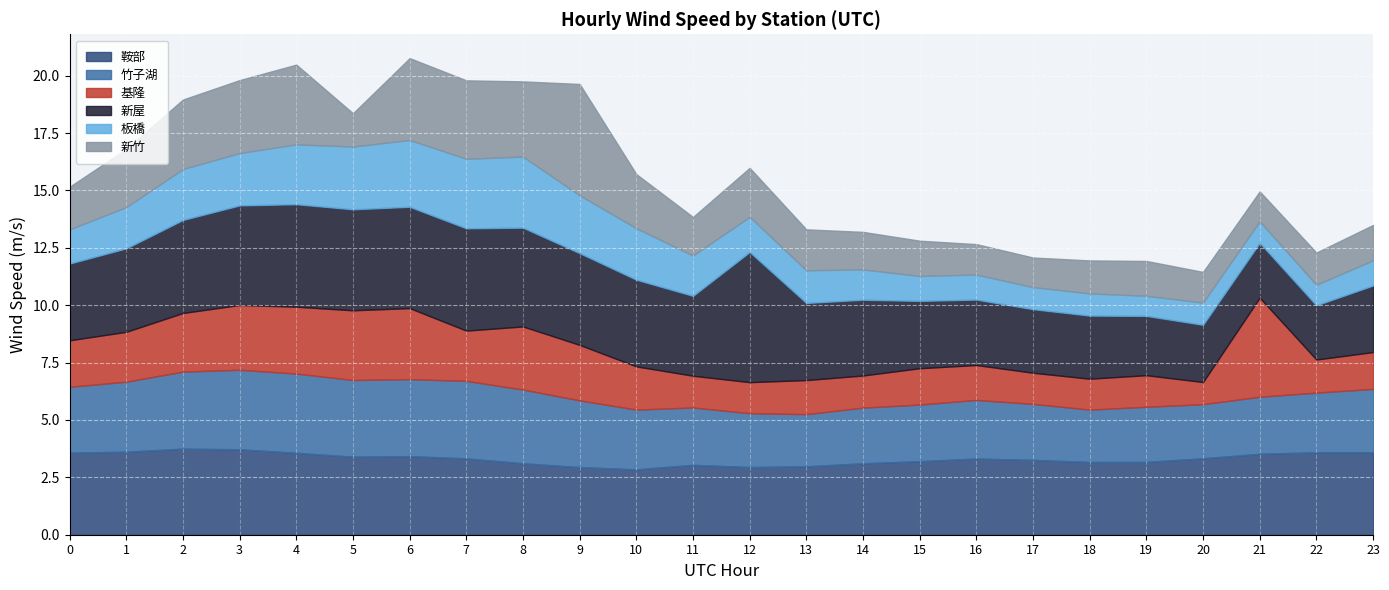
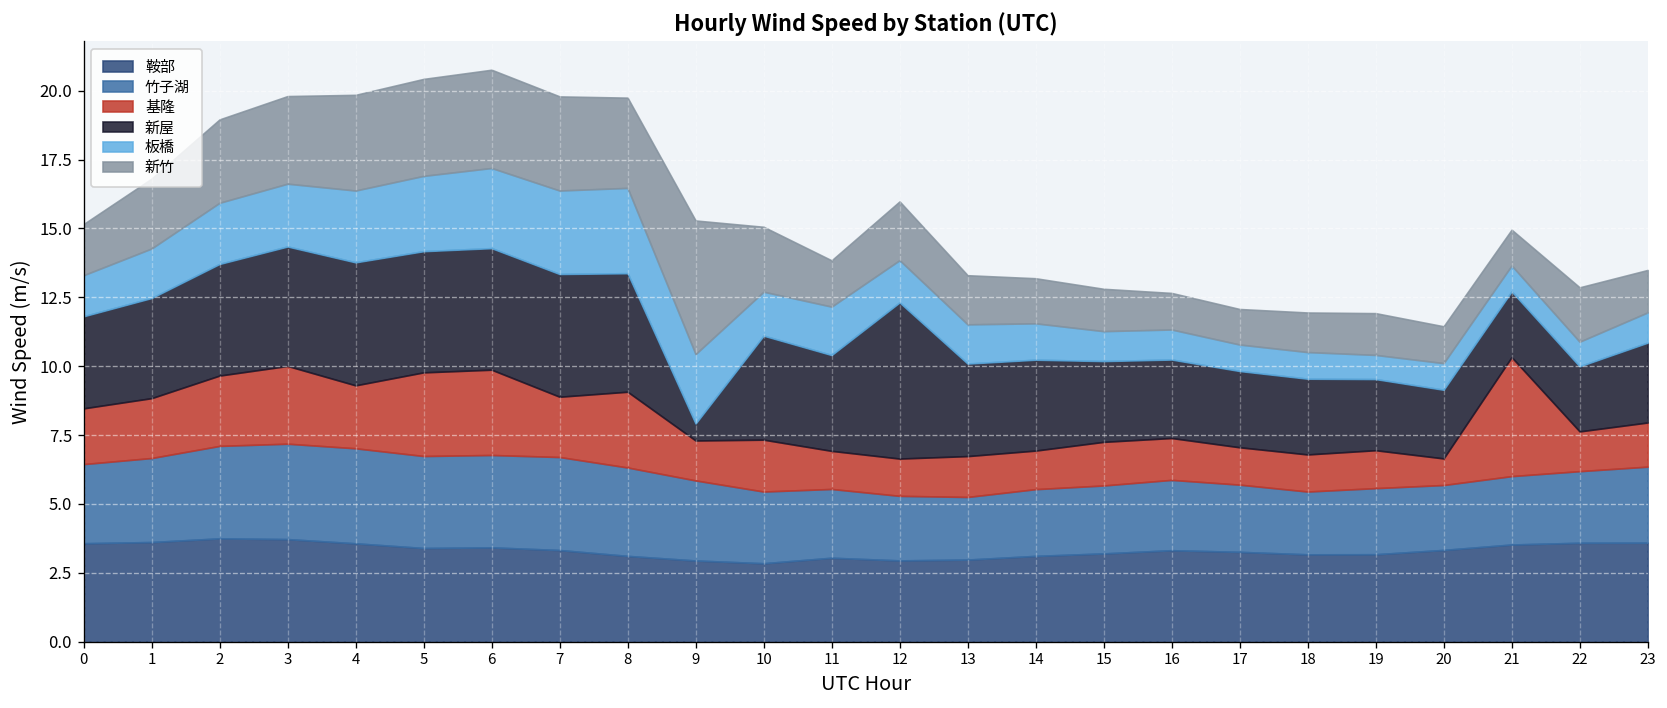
  {
    "基隆": {
      "0": 2.0,
      "1": 2.2,
      "2": 2.6,
      "3": 2.8,
-     "4": 2.9,
+     "4": 2.3,
      "5": 3.0,
      "6": 3.1,
      "7": 2.2,
      "8": 2.8,
-     "9": 2.4,
+     "9": 1.5,
      "10": 1.9,
      "11": 1.4,
      "12": 1.4,
      "13": 1.5,
      "14": 1.4,
      "15": 1.6,
      "16": 1.5,
      "17": 1.4,
      "18": 1.3,
      "19": 1.4,
      "20": 1.0,
      "21": 4.3,
      "22": 1.4,
      "23": 1.6
    },
    "新屋": {
      "0": 3.3,
      "1": 3.6,
      "2": 4.1,
      "3": 4.3,
      "4": 4.5,
      "5": 4.4,
      "6": 4.4,
      "7": 4.5,
      "8": 4.3,
-     "9": 4.0,
+     "9": 0.6,
      "10": 3.8,
      "11": 3.5,
      "12": 5.7,
      "13": 3.4,
      "14": 3.3,
      "15": 2.9,
      "16": 2.8,
      "17": 2.8,
      "18": 2.8,
      "19": 2.6,
      "20": 2.5,
      "21": 2.4,
      "22": 2.4,
      "23": 2.9
    },
    "板橋": {
      "0": 1.5,
      "1": 1.8,
      "2": 2.2,
      "3": 2.3,
      "4": 2.6,
      "5": 2.7,
      "6": 2.9,
      "7": 3.0,
      "8": 3.1,
      "9": 2.5,
-     "10": 2.2,
+     "10": 1.6,
      "11": 1.8,
      "12": 1.5,
      "13": 1.4,
      "14": 1.3,
      "15": 1.1,
      "16": 1.1,
      "17": 1.0,
      "18": 1.0,
      "19": 0.9,
      "20": 1.0,
      "21": 0.9,
      "22": 0.9,
      "23": 1.1
    },
    "新竹": {
      "0": 1.9,
      "2": 3.0,
      "3": 3.2,
      "4": 3.5,
-     "5": 1.5,
+     "5": 3.5,
      "6": 3.6,
      "7": 3.4,
      "8": 3.3,
      "9": 4.8,
      "10": 2.4,
      "11": 1.7,
      "12": 2.1,
      "13": 1.8,
      "14": 1.6,
      "15": 1.5,
      "16": 1.3,
      "17": 1.3,
      "18": 1.4,
      "19": 1.5,
      "20": 1.3,
      "21": 1.3,
-     "22": 1.4,
+     "22": 2.0,
      "23": 1.5
    }
  }
